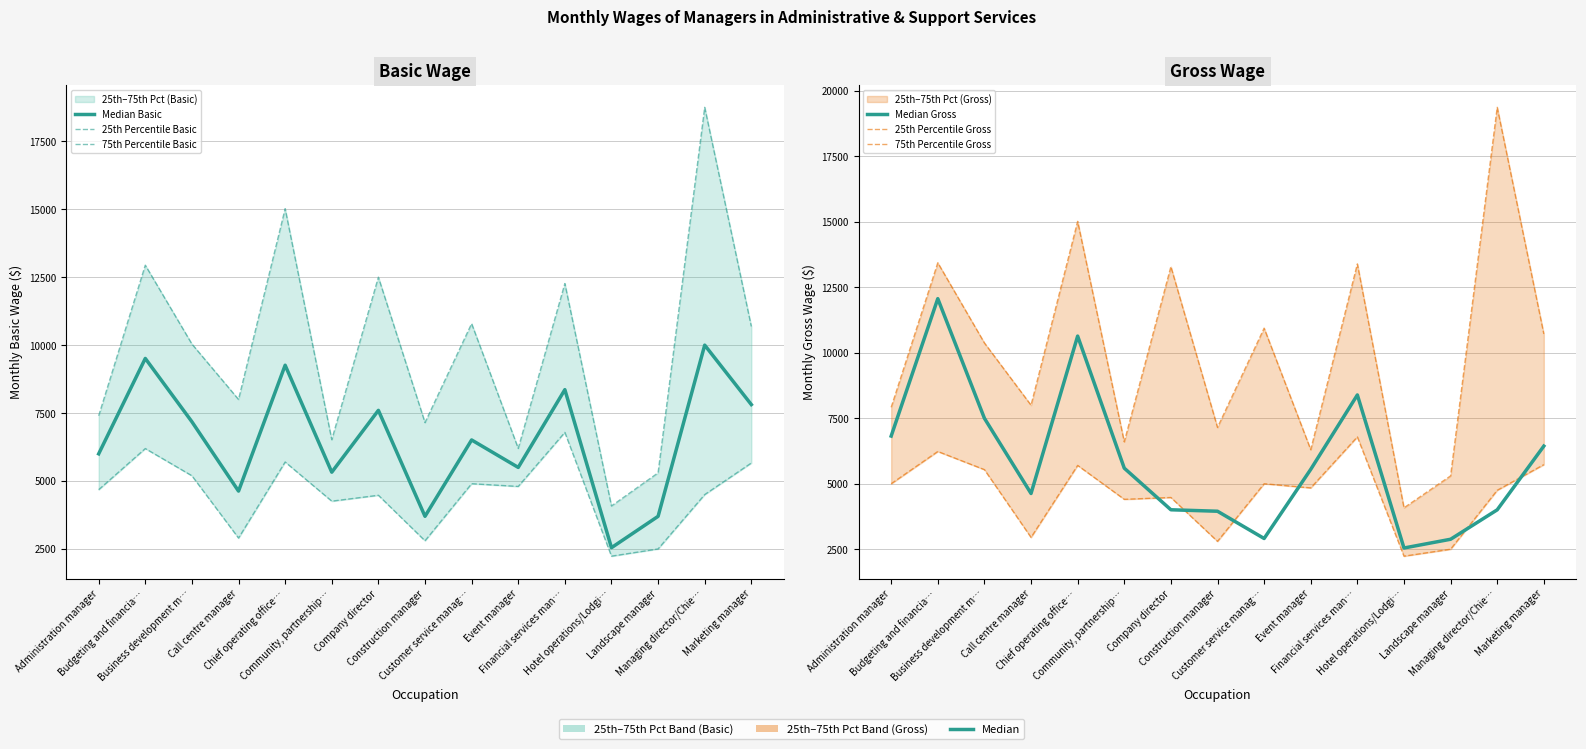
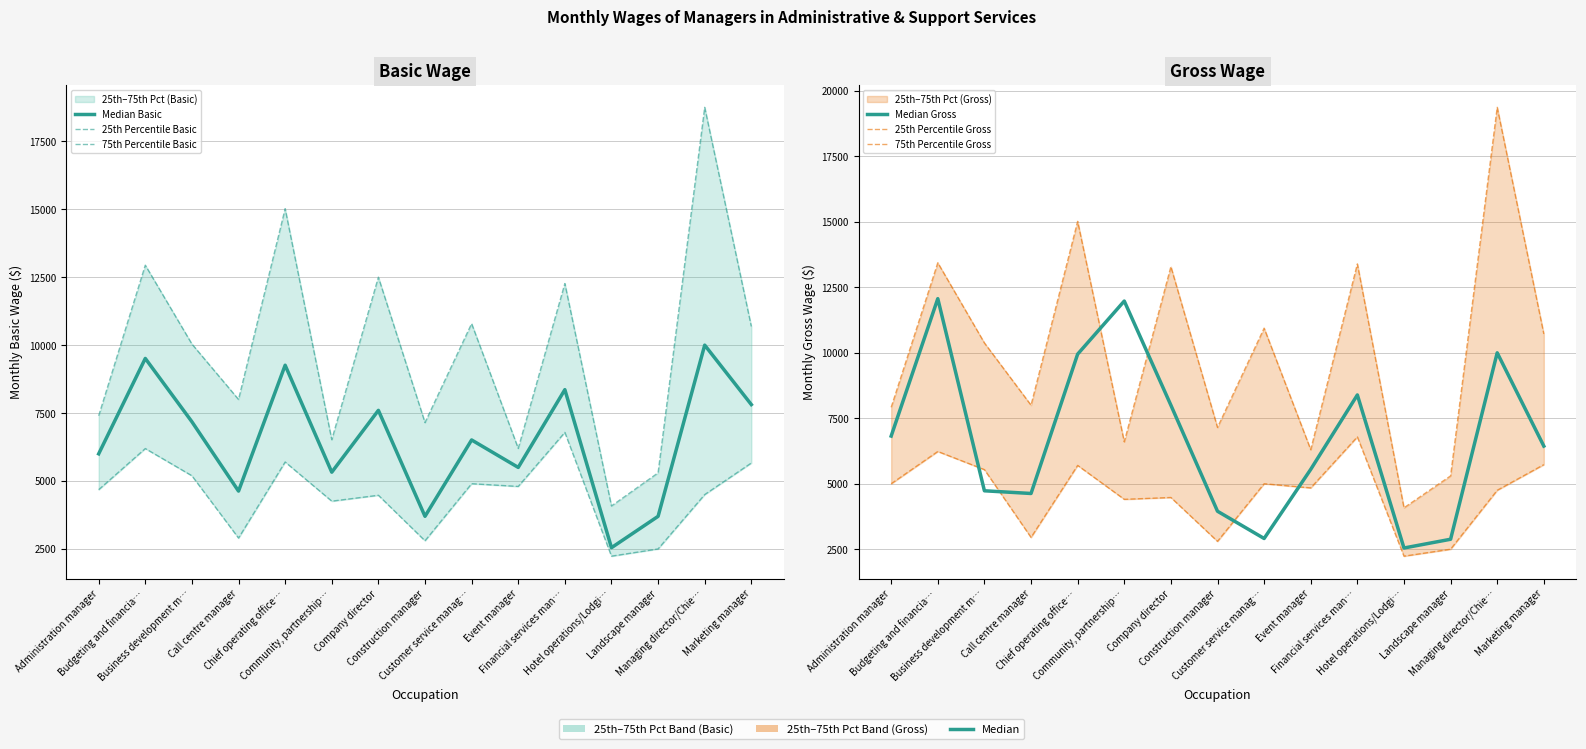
  {
    "Gross Wage": {
      "Median Gross": {
        "Administration manager": 6800,
        "Budgeting and financia…": 12100,
-       "Business development m…": 7500,
+       "Business development m…": 4700,
        "Call centre manager": 4600,
-       "Chief operating office…": 10600,
-       "Community, partnership…": 5600,
-       "Company director": 4000,
+       "Chief operating office…": 10000,
+       "Community, partnership…": 12000,
+       "Company director": 8000,
        "Construction manager": 4000,
        "Customer service manag…": 2900,
        "Event manager": 5600,
        "Financial services man…": 8400,
        "Hotel operations/Lodgi…": 2500,
        "Landscape manager": 2900,
-       "Managing director/Chie…": 4000,
+       "Managing director/Chie…": 10000,
        "Marketing manager": 6400
      }
    }
  }
